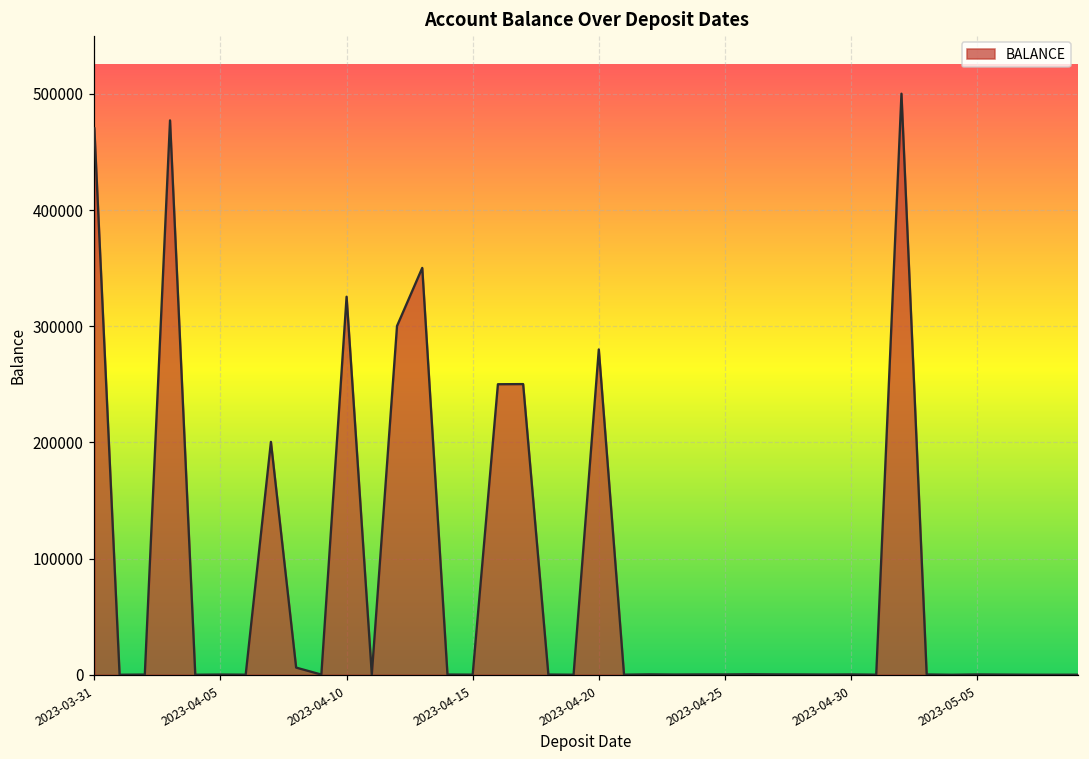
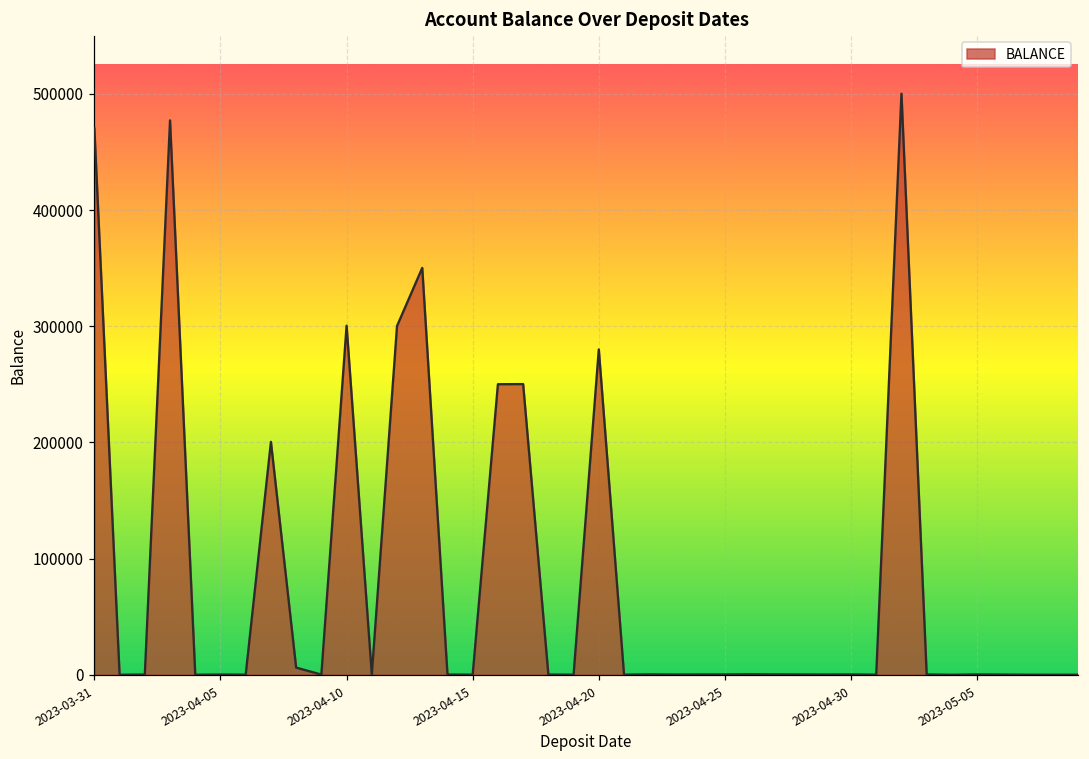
  {
    "2023-03-31": 470000,
    "2023-04-05": 0,
-   "2023-04-10": 325000,
+   "2023-04-10": 300000,
    "2023-04-15": 0,
    "2023-04-20": 280000,
    "2023-04-25": 0,
    "2023-04-30": 0,
    "2023-05-05": 0
  }
